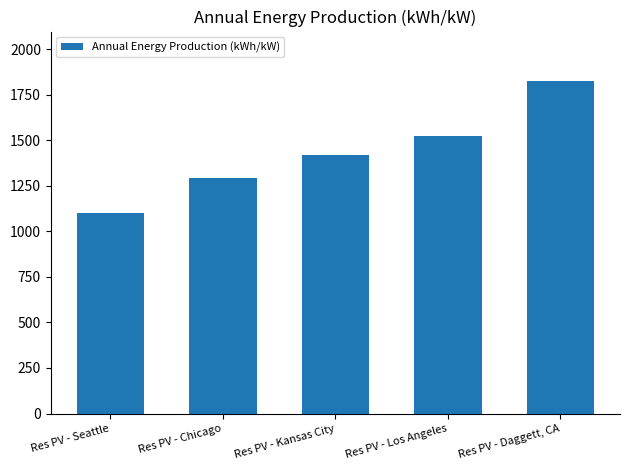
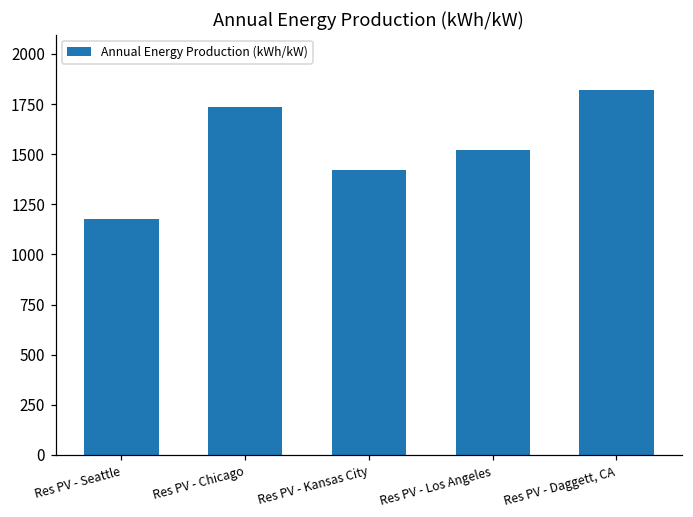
  {
-   "Res PV - Seattle": 1100,
-   "Res PV - Chicago": 1300,
+   "Res PV - Seattle": 1170,
+   "Res PV - Chicago": 1740,
    "Res PV - Kansas City": 1420,
    "Res PV - Los Angeles": 1520,
    "Res PV - Daggett, CA": 1820
  }
